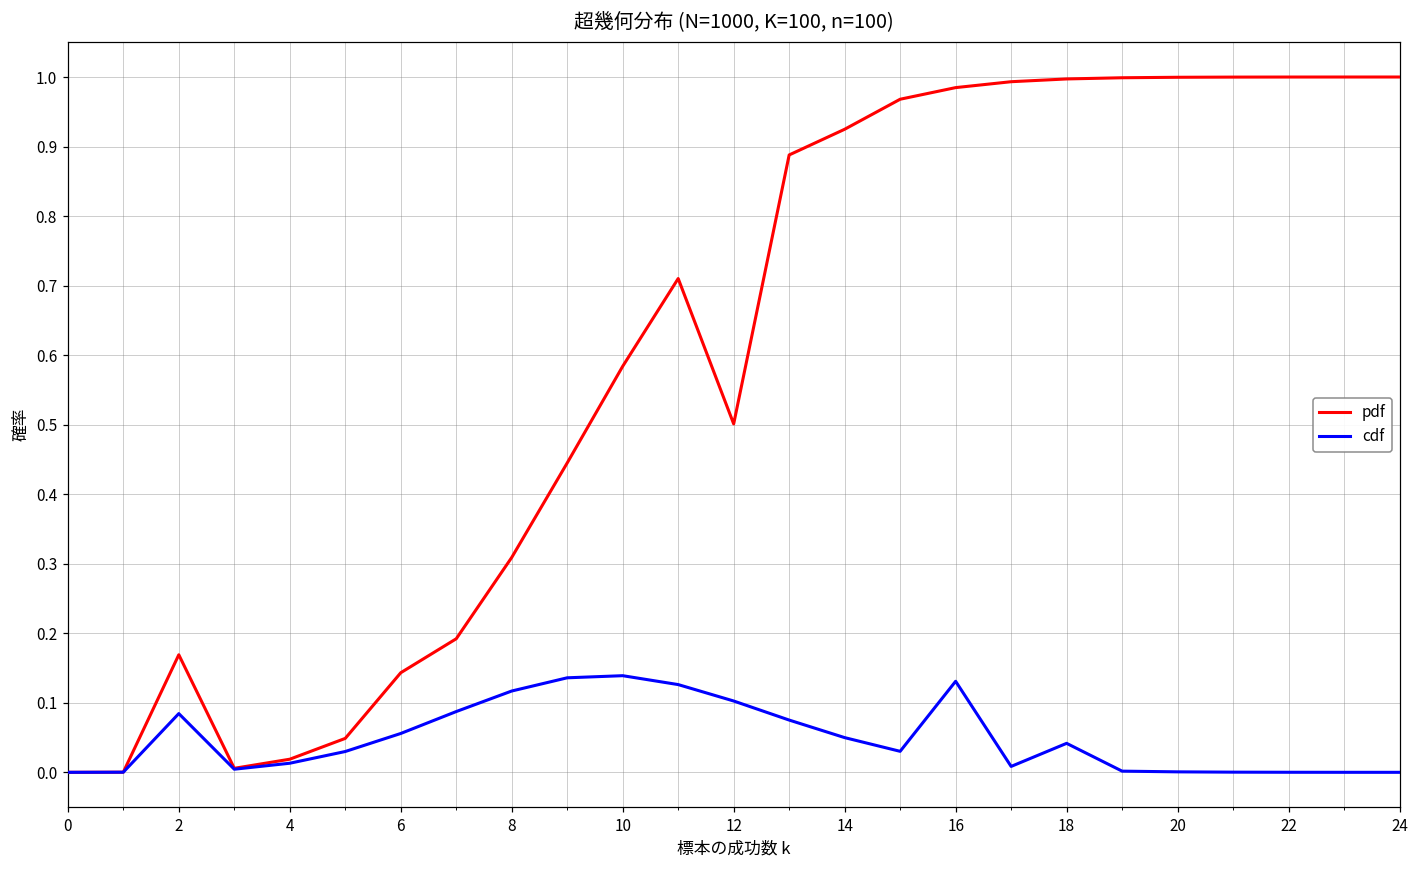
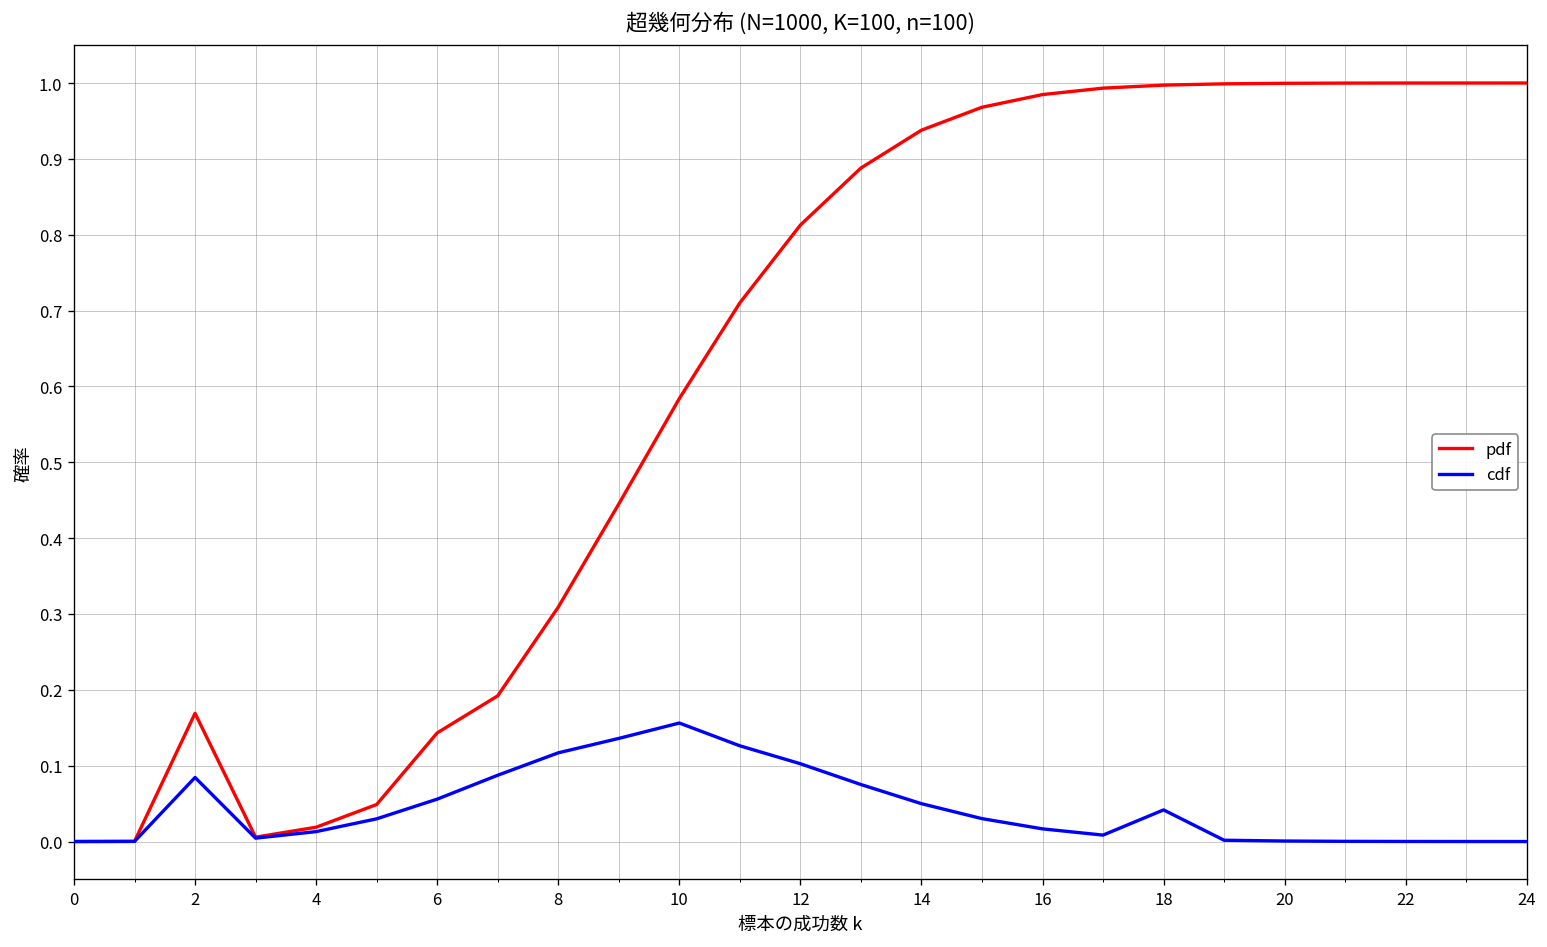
  {
    "pdf": {
      "2": 0.17,
      "4": 0.02,
      "6": 0.14,
      "8": 0.31,
      "10": 0.58,
-     "12": 0.50,
-     "14": 0.92,
+     "12": 0.81,
+     "14": 0.94,
      "16": 0.98,
      "18": 1.00,
      "20": 1.00,
      "22": 1.00,
      "24": 1.00
    },
    "cdf": {
      "2": 0.08,
      "4": 0.01,
      "6": 0.06,
      "8": 0.12,
-     "10": 0.14,
+     "10": 0.16,
      "12": 0.10,
      "14": 0.05,
-     "16": 0.13,
+     "16": 0.02,
      "18": 0.04,
      "20": 0.00,
      "22": 0.00,
      "24": 0.00
    }
  }
